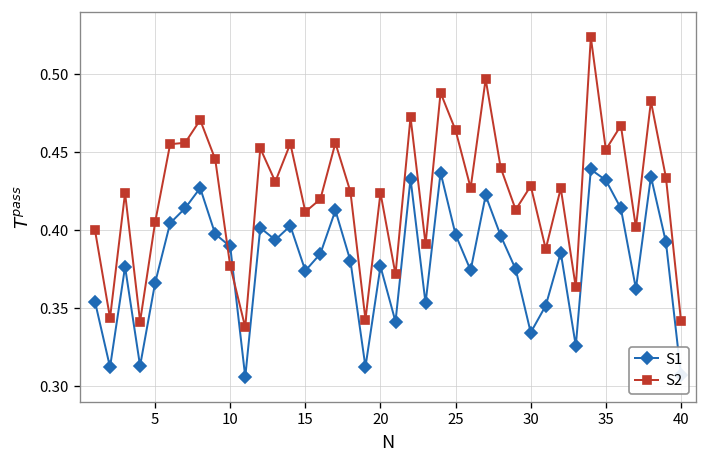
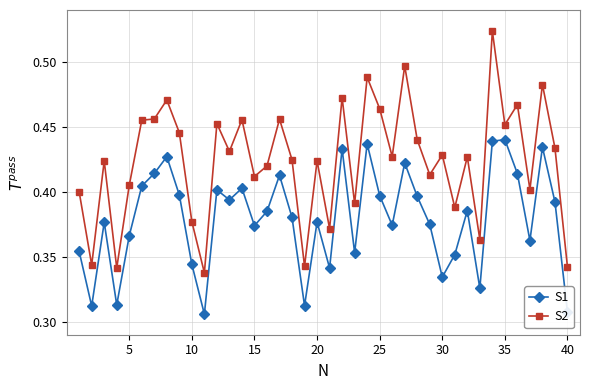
  {
    "S1": {
      "5": 0.366,
-     "10": 0.390,
+     "10": 0.344,
      "15": 0.374,
      "20": 0.377,
      "25": 0.397,
      "30": 0.334,
-     "35": 0.432
+     "35": 0.440
    },
    "S2": {
      "5": 0.405,
      "10": 0.377,
      "15": 0.412,
      "20": 0.424,
      "25": 0.464,
      "30": 0.428,
      "35": 0.452,
      "40": 0.342
    }
  }
